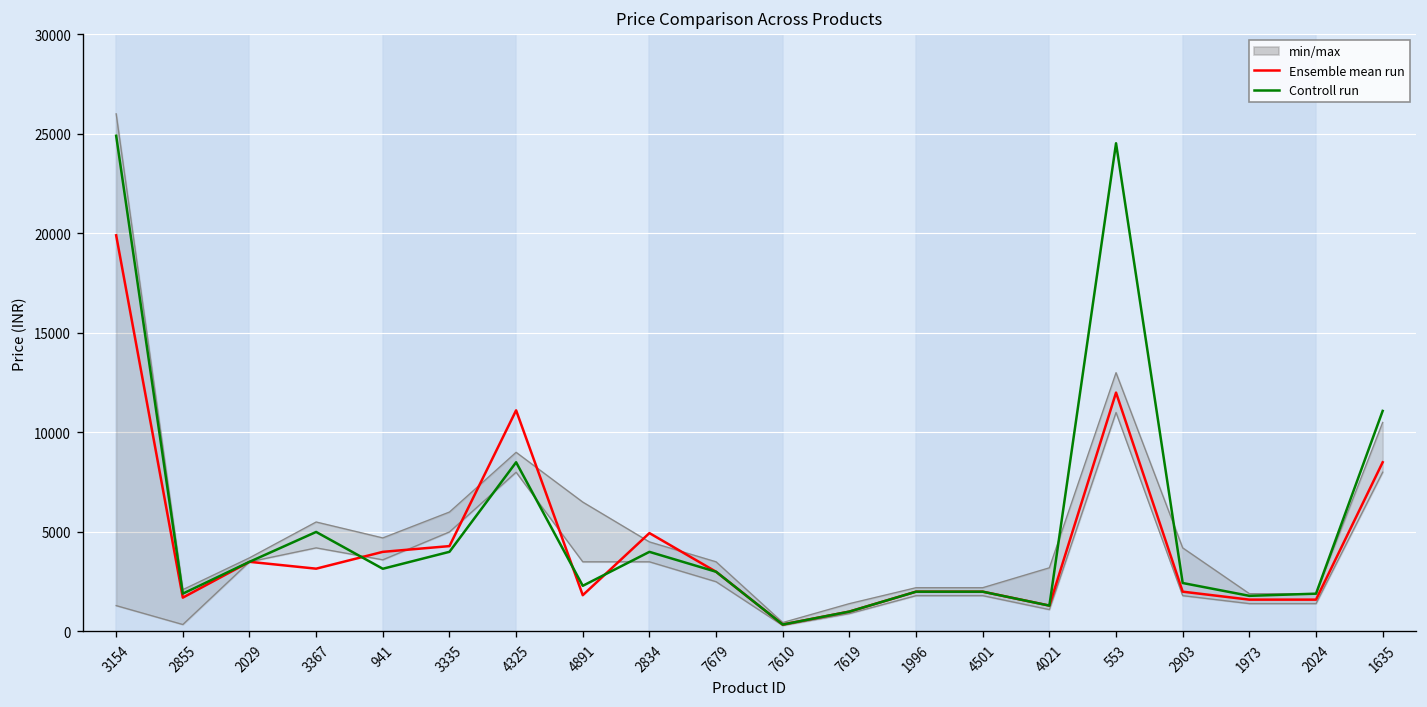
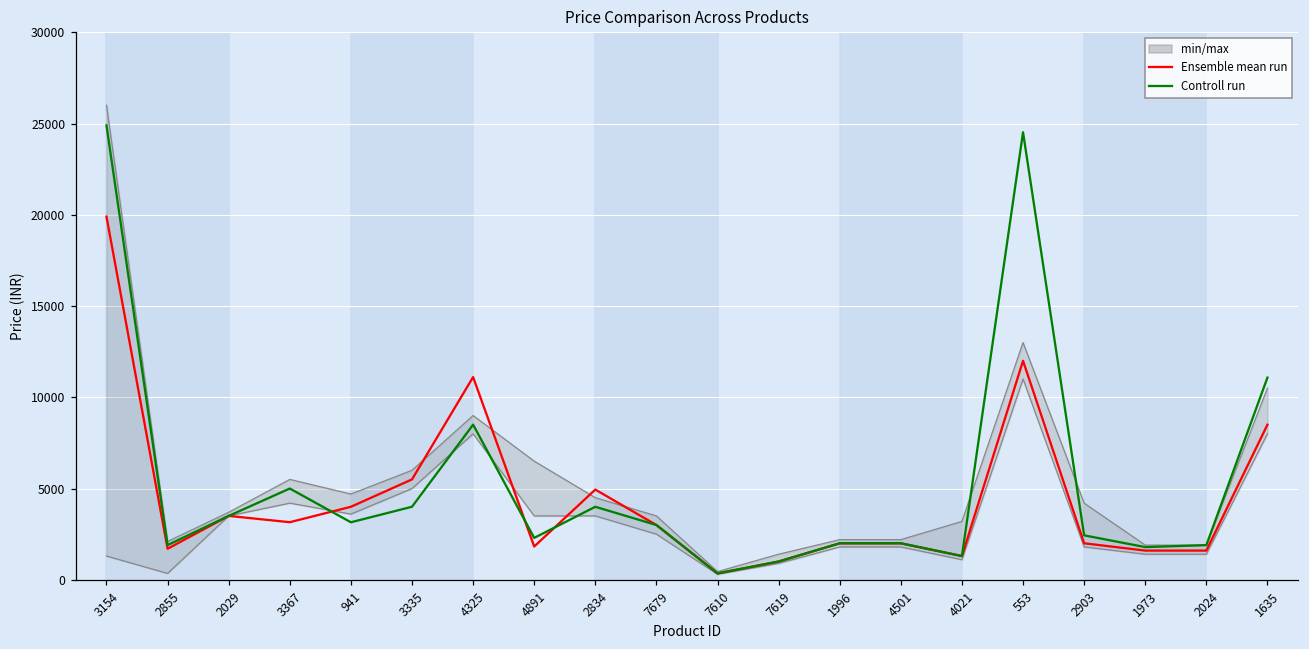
  {
    "Ensemble mean run": {
      "3154": 19900,
      "2855": 1700,
      "3367": 3200,
      "941": 4000,
-     "3335": 4300,
+     "3335": 5500,
      "4325": 11100,
      "4891": 1800,
      "2834": 4900,
      "553": 12000,
      "2903": 2000,
      "1973": 1600,
      "2024": 1600,
      "1635": 8500
    },
    "Controll run": {
      "3154": 24900,
      "2855": 1900,
      "3367": 5000,
      "941": 3200,
      "3335": 4000,
      "4325": 8500,
      "4891": 2300,
      "2834": 4000,
      "553": 24500,
      "2903": 2400,
      "1635": 11100
    }
  }
